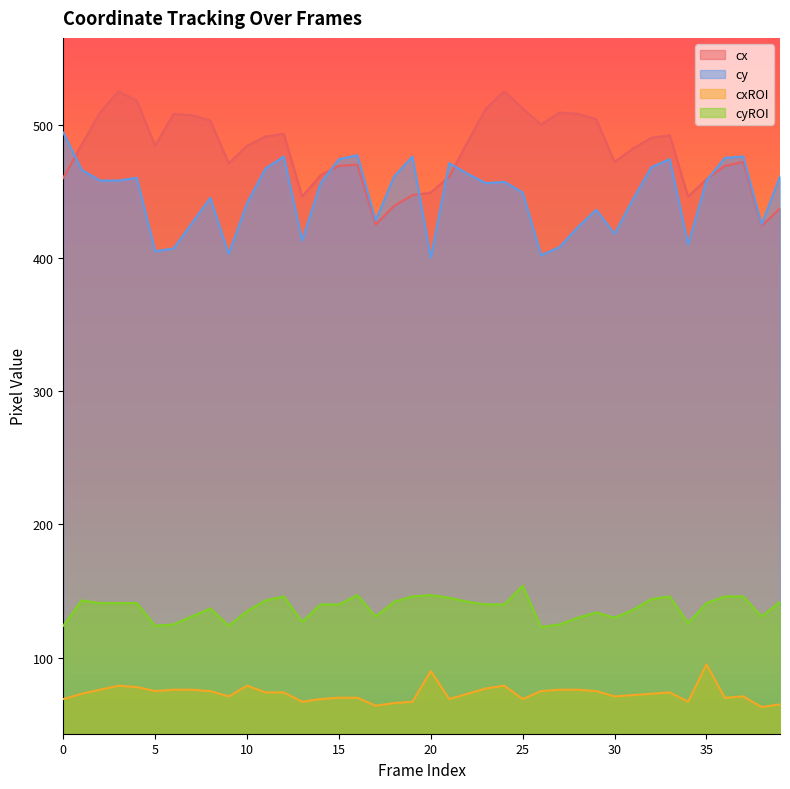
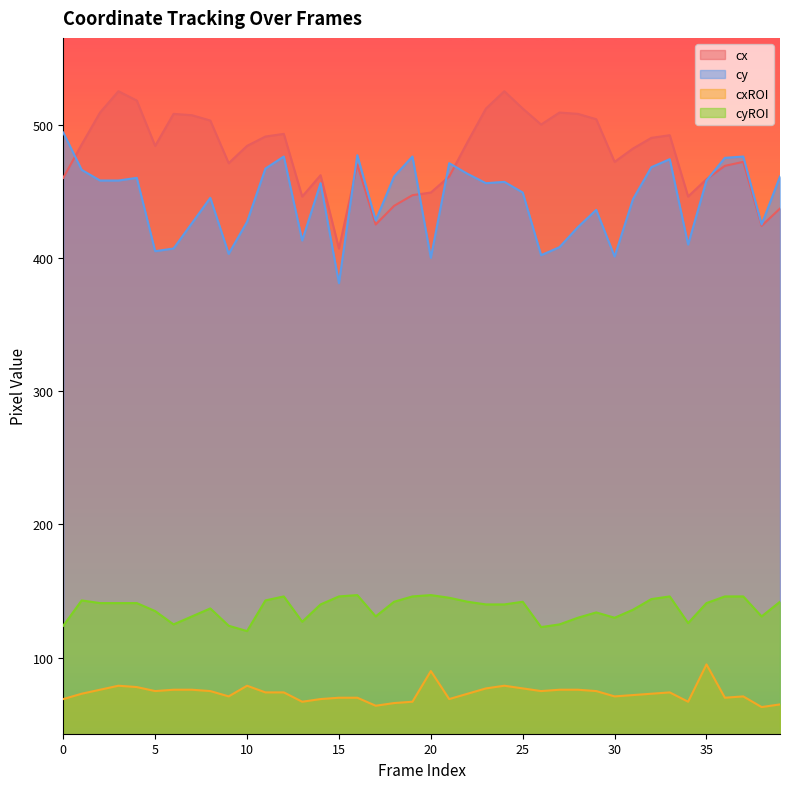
  {
    "cx": {
      "0": 460,
      "5": 484,
      "10": 484,
-     "15": 469,
+     "15": 407,
      "20": 449,
      "25": 512,
      "30": 472
    },
    "cy": {
      "0": 494,
      "5": 405,
-     "10": 441,
-     "15": 474,
+     "10": 427,
+     "15": 381,
      "20": 400,
      "25": 449,
-     "30": 418
+     "30": 401
    },
    "cxROI": {
      "0": 69,
      "5": 75,
      "10": 79,
      "15": 70,
      "20": 90,
-     "25": 69,
+     "25": 77,
      "30": 71,
      "35": 95
    },
    "cyROI": {
      "0": 124,
-     "5": 124,
-     "10": 135,
-     "15": 140,
+     "5": 135,
+     "10": 120,
+     "15": 146,
      "20": 147,
-     "25": 154,
+     "25": 142,
      "30": 130,
      "35": 141
    }
  }
